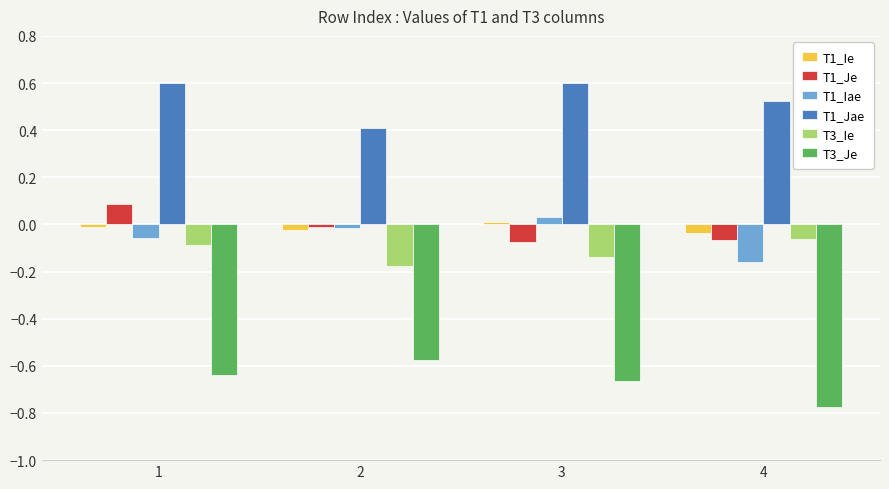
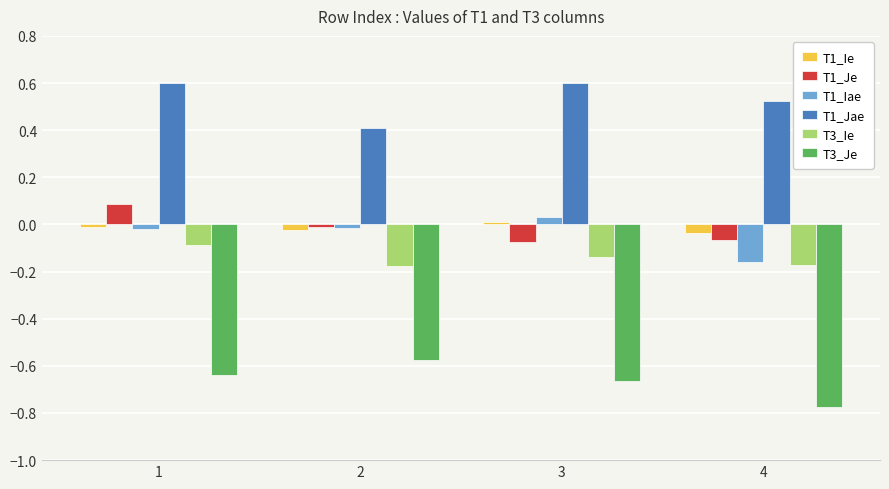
  {
    "T1_Ie": {
      "1": -0.01,
      "2": -0.02,
      "4": -0.03
    },
    "T1_Je": {
      "1": 0.09,
      "2": -0.01,
      "3": -0.07,
      "4": -0.07
    },
    "T1_Iae": {
-     "1": -0.06,
+     "1": -0.02,
      "2": -0.01,
      "3": 0.03,
      "4": -0.16
    },
    "T1_Jae": {
      "1": 0.60,
      "2": 0.41,
      "3": 0.60,
      "4": 0.52
    },
    "T3_Ie": {
      "1": -0.09,
      "2": -0.17,
      "3": -0.14,
-     "4": -0.06
+     "4": -0.17
    },
    "T3_Je": {
      "1": -0.64,
      "2": -0.57,
      "3": -0.66,
      "4": -0.77
    }
  }
